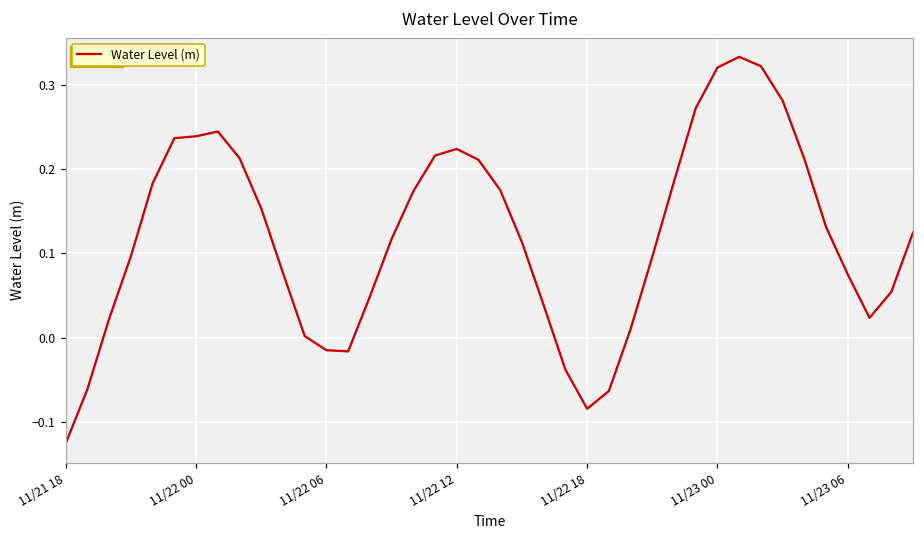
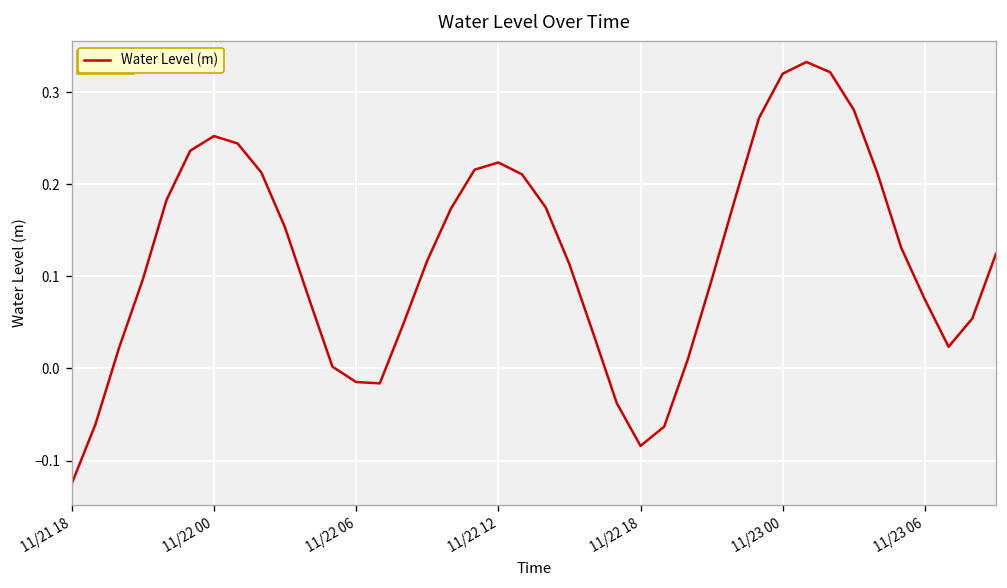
  {
    "11/21 18": -0.13,
-   "11/22 00": 0.24,
+   "11/22 00": 0.25,
    "11/22 06": -0.01,
    "11/22 12": 0.22,
    "11/22 18": -0.08,
    "11/23 00": 0.32,
    "11/23 06": 0.07
  }
